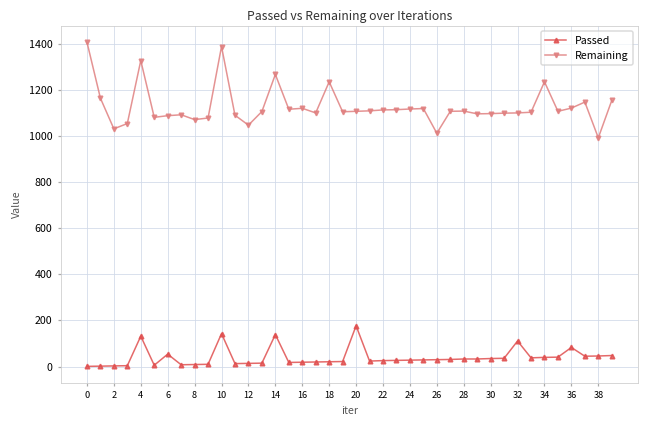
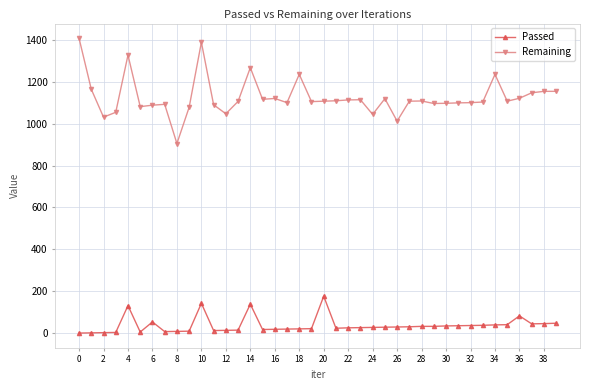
  {
    "Passed": {
      "0": 0,
      "2": 0,
      "4": 130,
      "6": 50,
      "8": 10,
      "10": 140,
      "12": 10,
      "14": 140,
      "16": 20,
      "18": 20,
      "20": 180,
      "22": 30,
      "24": 30,
      "26": 30,
      "28": 30,
      "30": 40,
-     "32": 110,
+     "32": 40,
      "34": 40,
      "36": 80,
      "38": 50
    },
    "Remaining": {
      "0": 1410,
      "2": 1030,
      "4": 1330,
      "6": 1090,
-     "8": 1070,
+     "8": 910,
      "10": 1390,
      "12": 1050,
      "14": 1270,
      "16": 1120,
      "18": 1240,
      "20": 1110,
      "22": 1110,
-     "24": 1120,
+     "24": 1040,
      "26": 1010,
      "28": 1110,
      "30": 1100,
      "32": 1100,
      "34": 1240,
      "36": 1120,
-     "38": 990
+     "38": 1150
    }
  }
